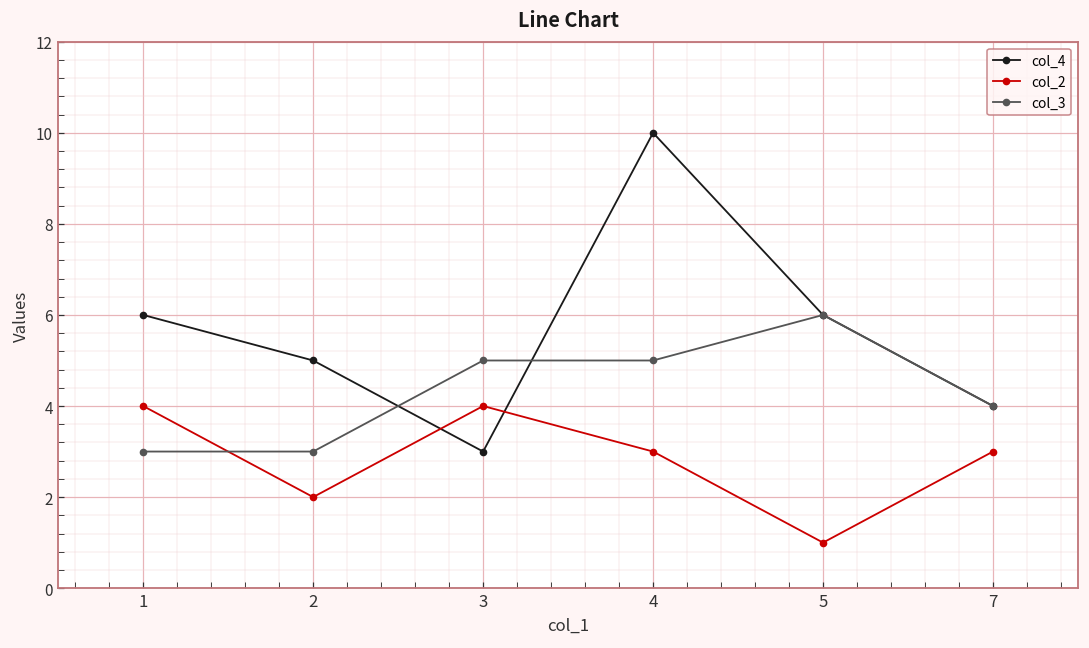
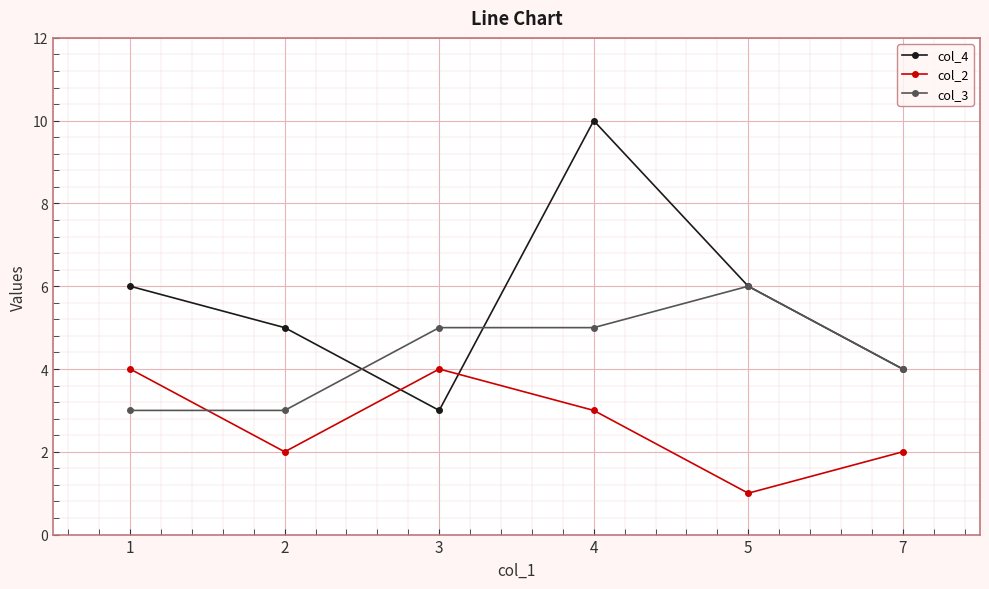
  {
    "col_4": {
      "1": 6,
      "2": 5,
      "3": 3,
      "4": 10
    },
    "col_2": {
      "1": 4,
      "2": 2,
      "3": 4,
      "4": 3,
      "5": 1,
-     "7": 3
+     "7": 2
    },
    "col_3": {
      "1": 3,
      "2": 3,
      "3": 5,
      "4": 5
    }
  }
